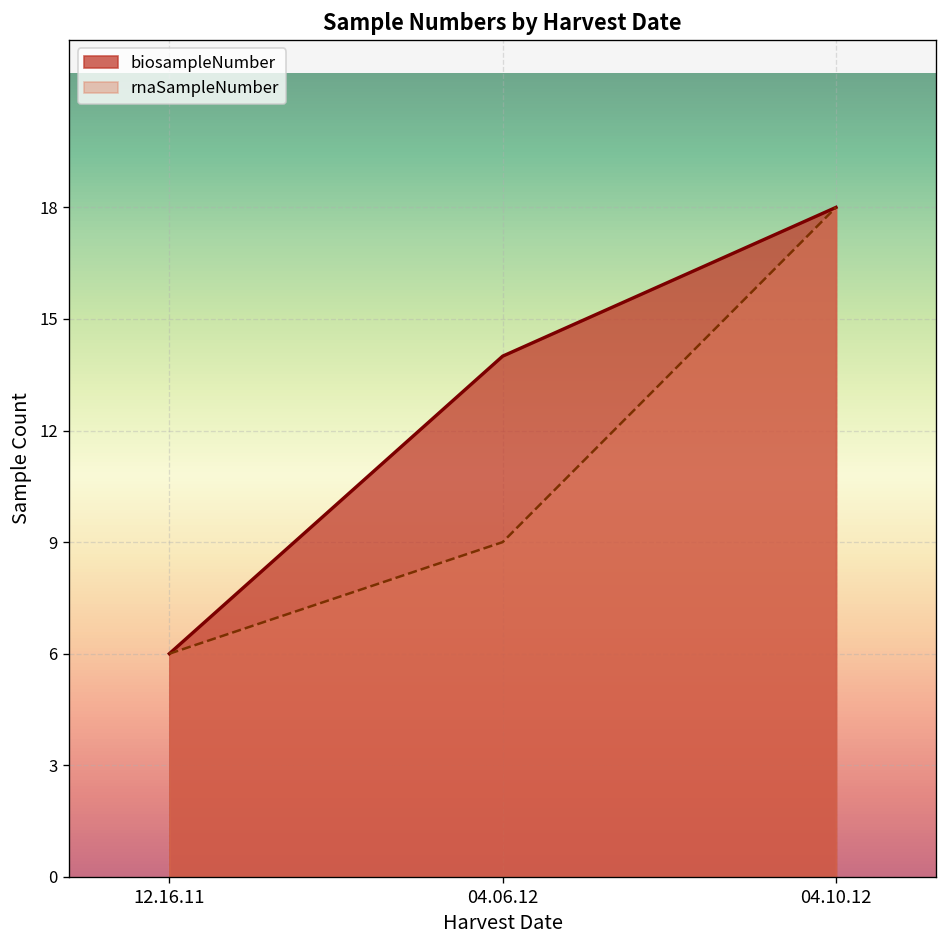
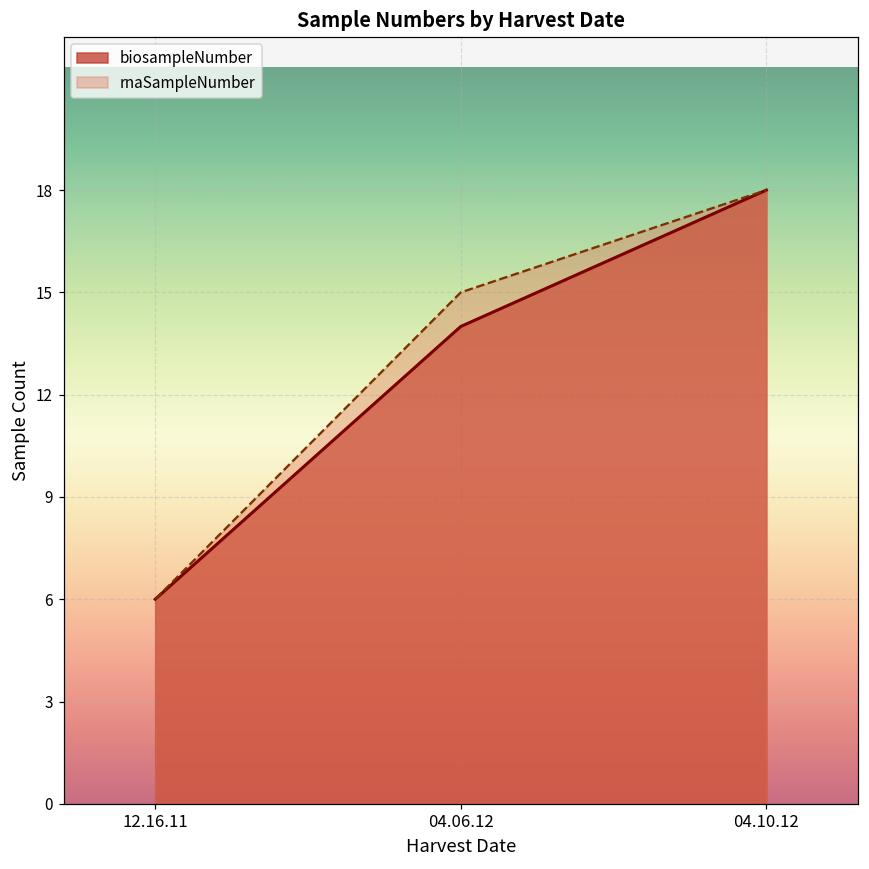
  {
    "biosampleNumber": {
      "04.06.12": 14
    },
    "rnaSampleNumber": {
-     "04.06.12": 9
+     "04.06.12": 15
    }
  }
